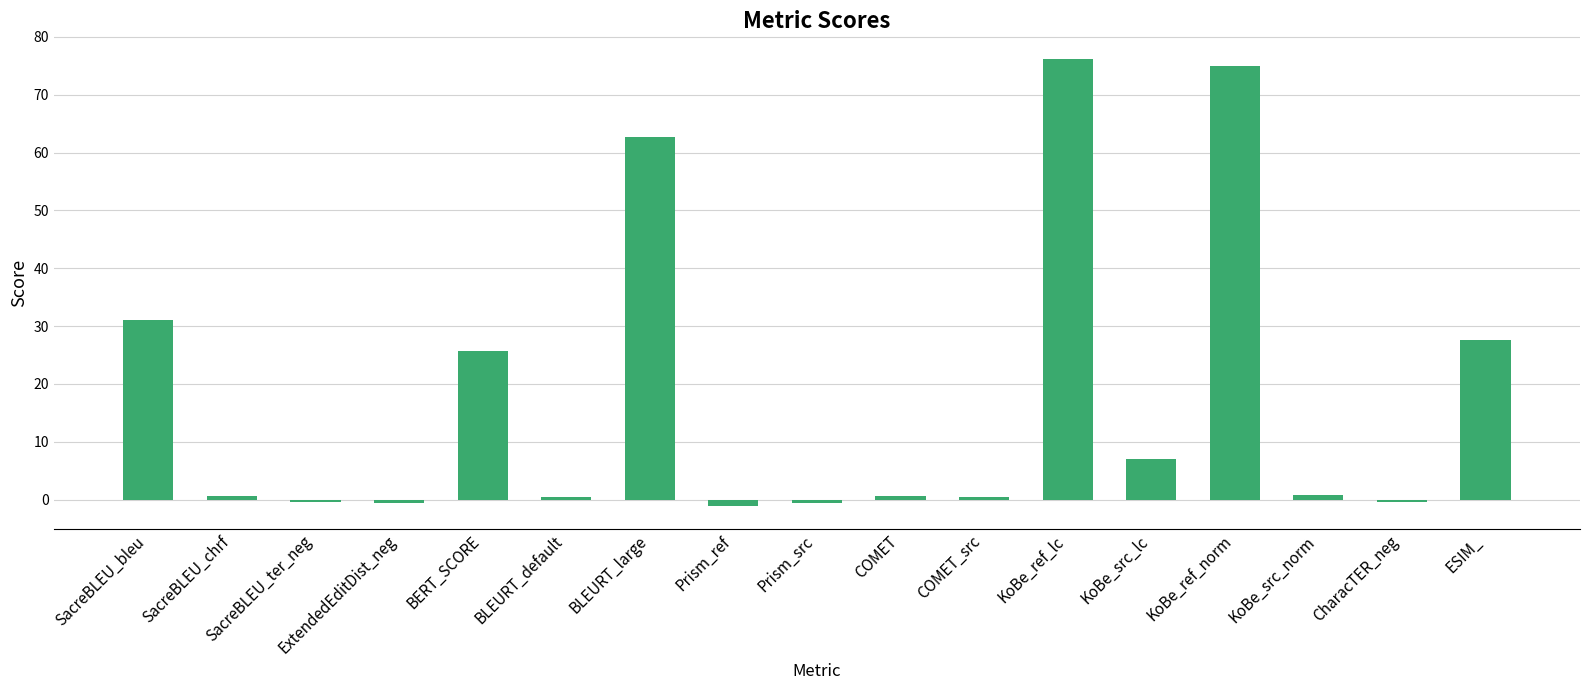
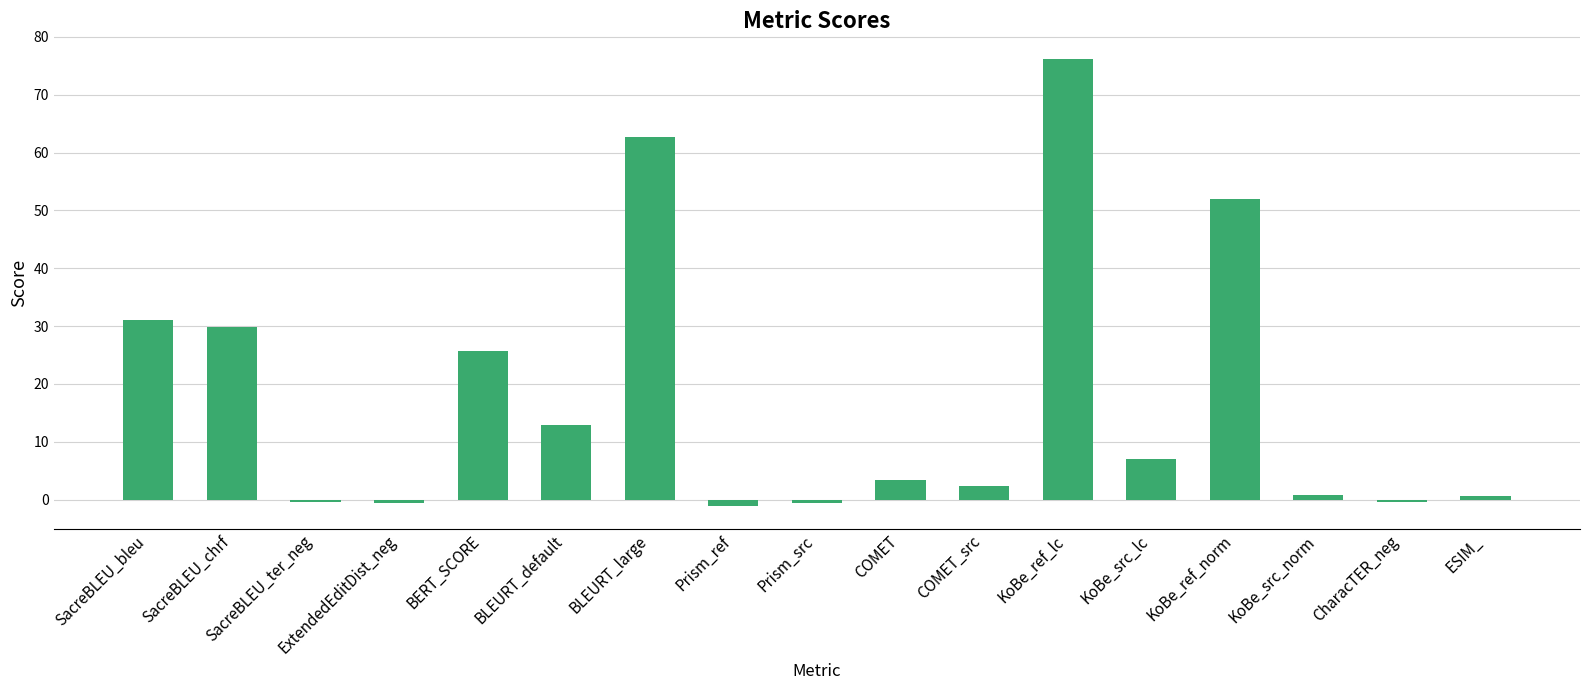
  {
    "SacreBLEU_bleu": 31,
-   "SacreBLEU_chrf": 1,
+   "SacreBLEU_chrf": 30,
    "SacreBLEU_ter_neg": 0,
    "ExtendedEditDist_neg": -1,
    "BERT_SCORE": 26,
-   "BLEURT_default": 0,
+   "BLEURT_default": 13,
    "BLEURT_large": 63,
    "Prism_ref": -1,
    "Prism_src": -1,
-   "COMET": 1,
-   "COMET_src": 1,
+   "COMET": 3,
+   "COMET_src": 2,
    "KoBe_ref_lc": 76,
    "KoBe_src_lc": 7,
-   "KoBe_ref_norm": 75,
+   "KoBe_ref_norm": 52,
    "KoBe_src_norm": 1,
-   "ESIM_": 28
+   "ESIM_": 1
  }
